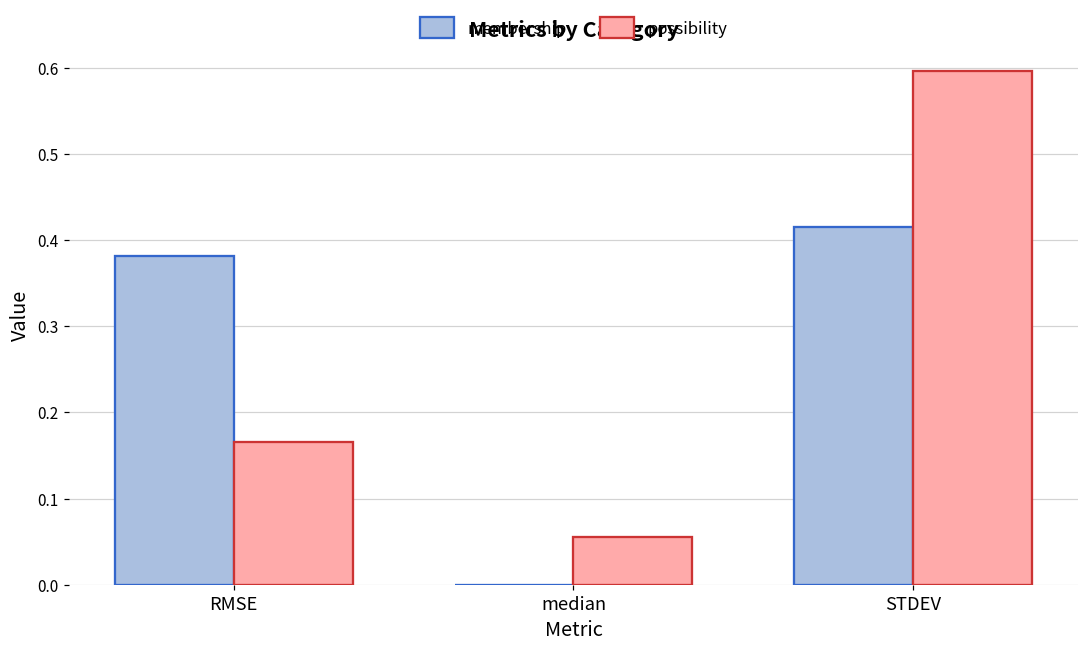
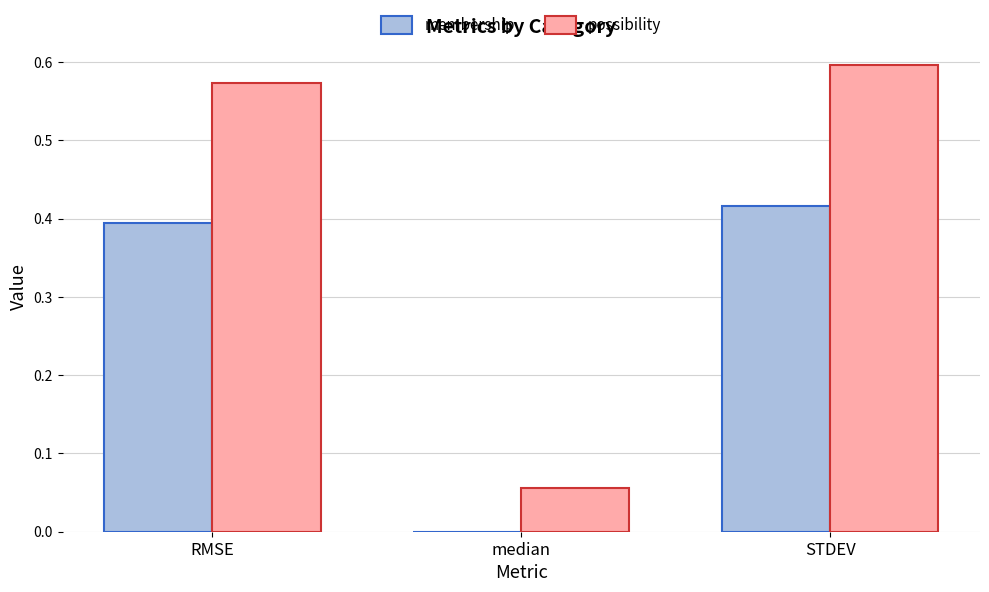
  {
    "membership": {
-     "RMSE": 0.38,
+     "RMSE": 0.39,
      "median": 0.00,
      "STDEV": 0.42
    },
    "possibility": {
-     "RMSE": 0.17,
+     "RMSE": 0.57,
      "median": 0.06,
      "STDEV": 0.60
    }
  }
